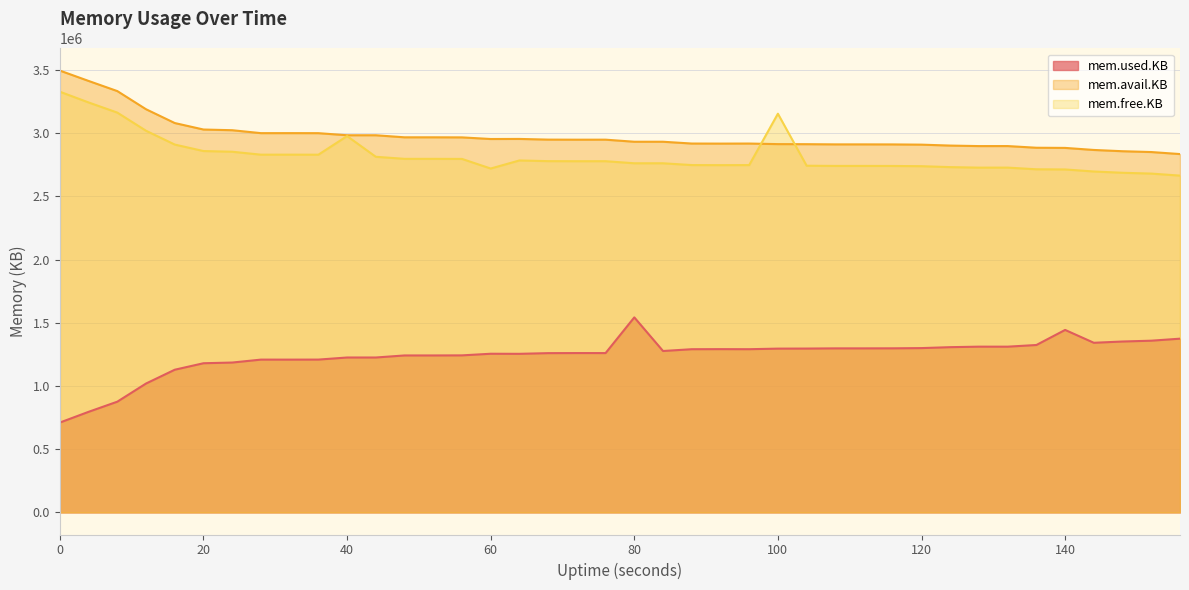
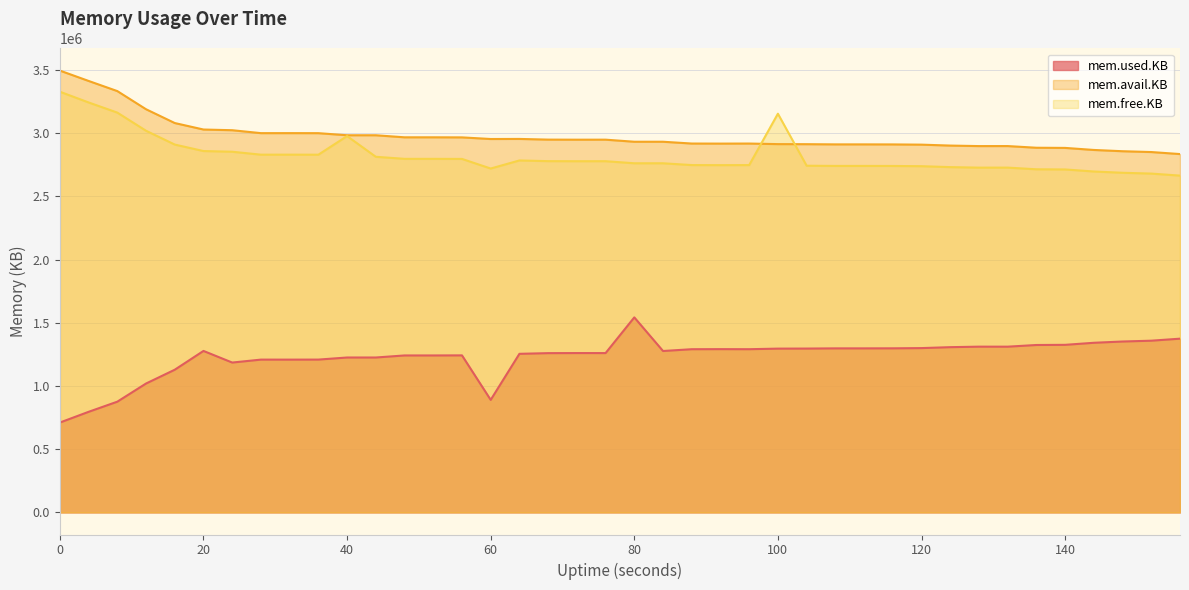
  {
    "mem.used.KB": {
      "0": 710000,
-     "20": 1180000,
+     "20": 1280000,
      "40": 1230000,
-     "60": 1250000,
+     "60": 890000,
      "80": 1540000,
      "100": 1300000,
      "120": 1300000,
-     "140": 1440000
+     "140": 1330000
    }
  }
